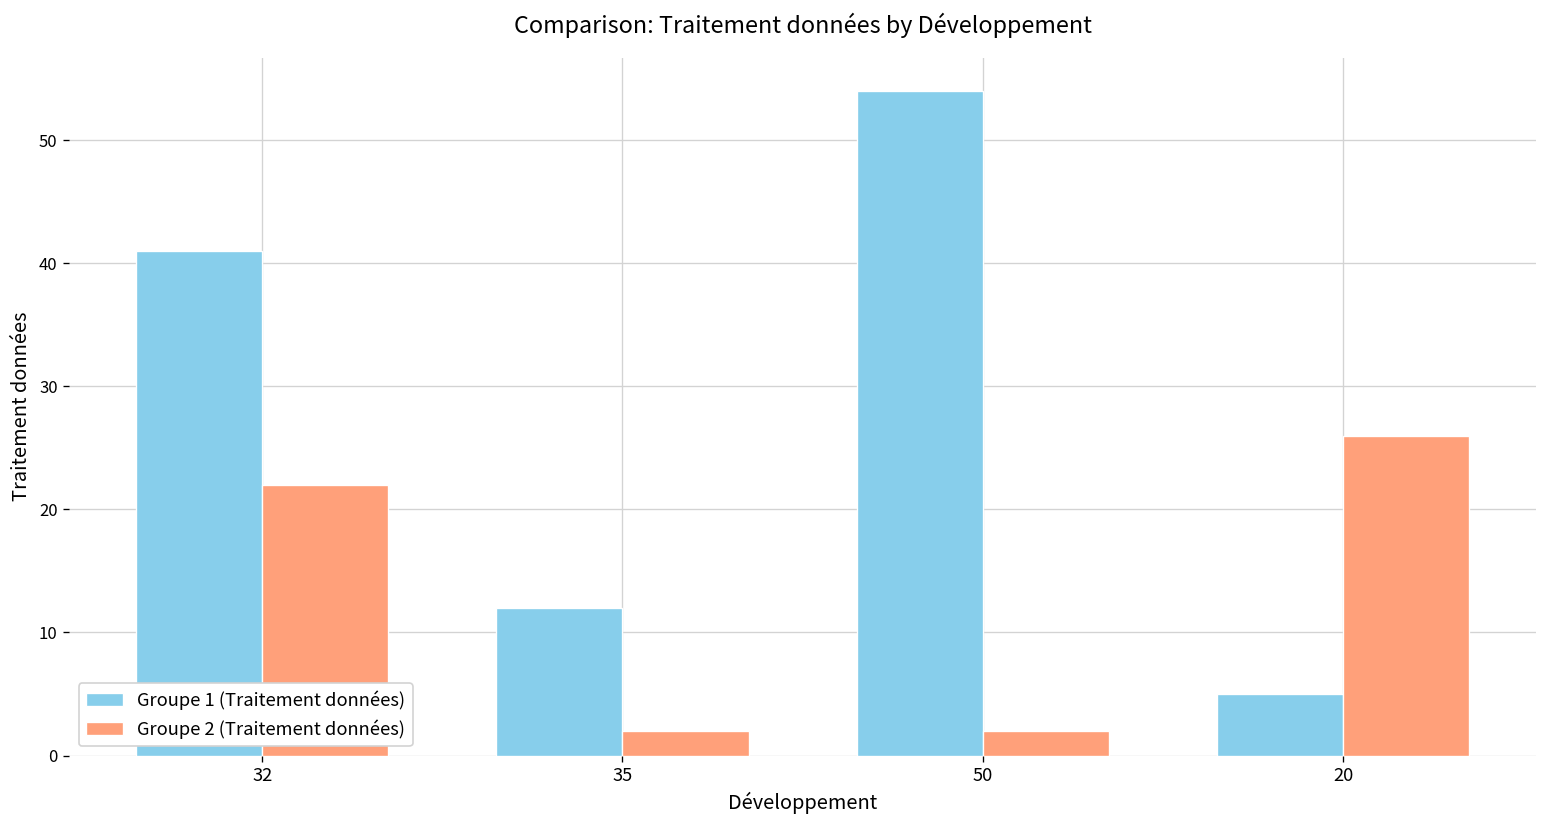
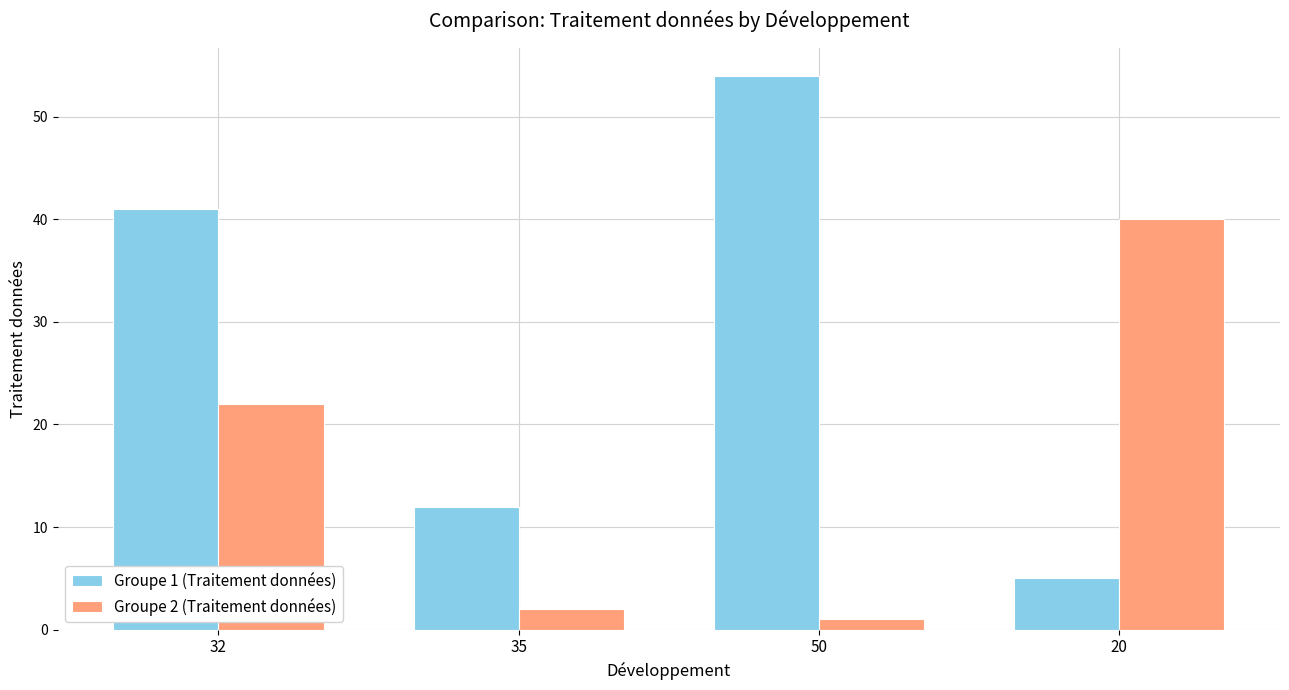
  {
    "Groupe 1 (Traitement données)": {
      "32": 41,
      "35": 12,
      "50": 54,
      "20": 5
    },
    "Groupe 2 (Traitement données)": {
      "32": 22,
      "35": 2,
-     "50": 2,
-     "20": 26
+     "50": 1,
+     "20": 40
    }
  }
